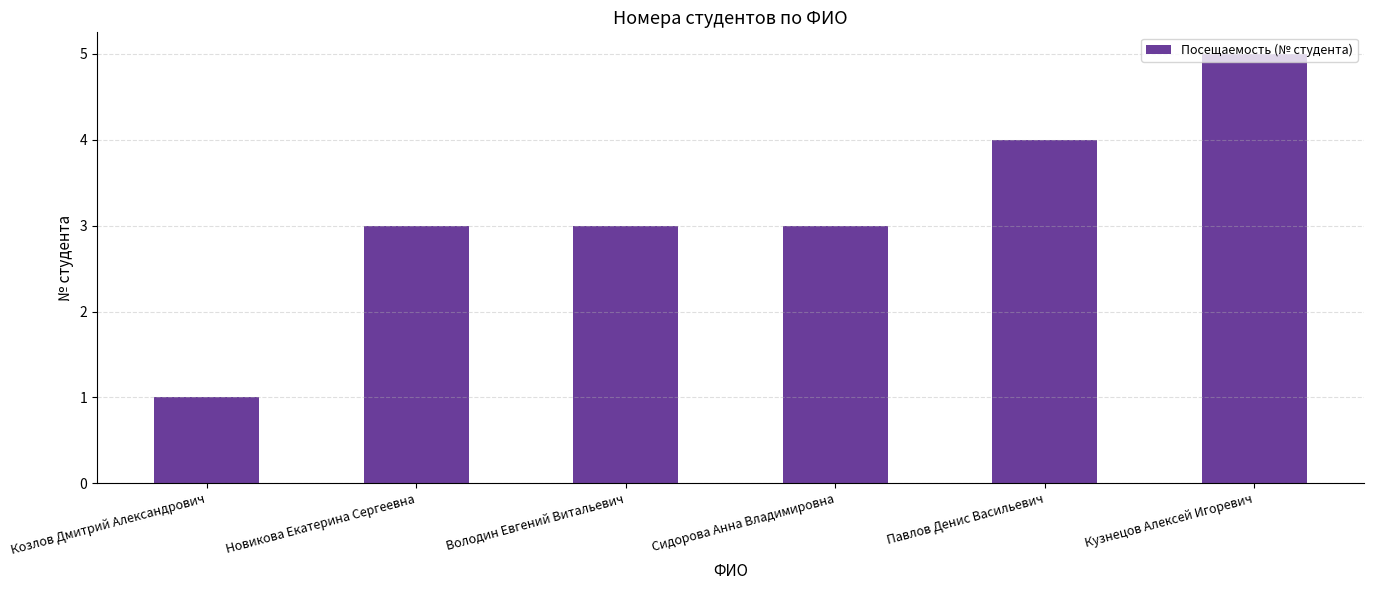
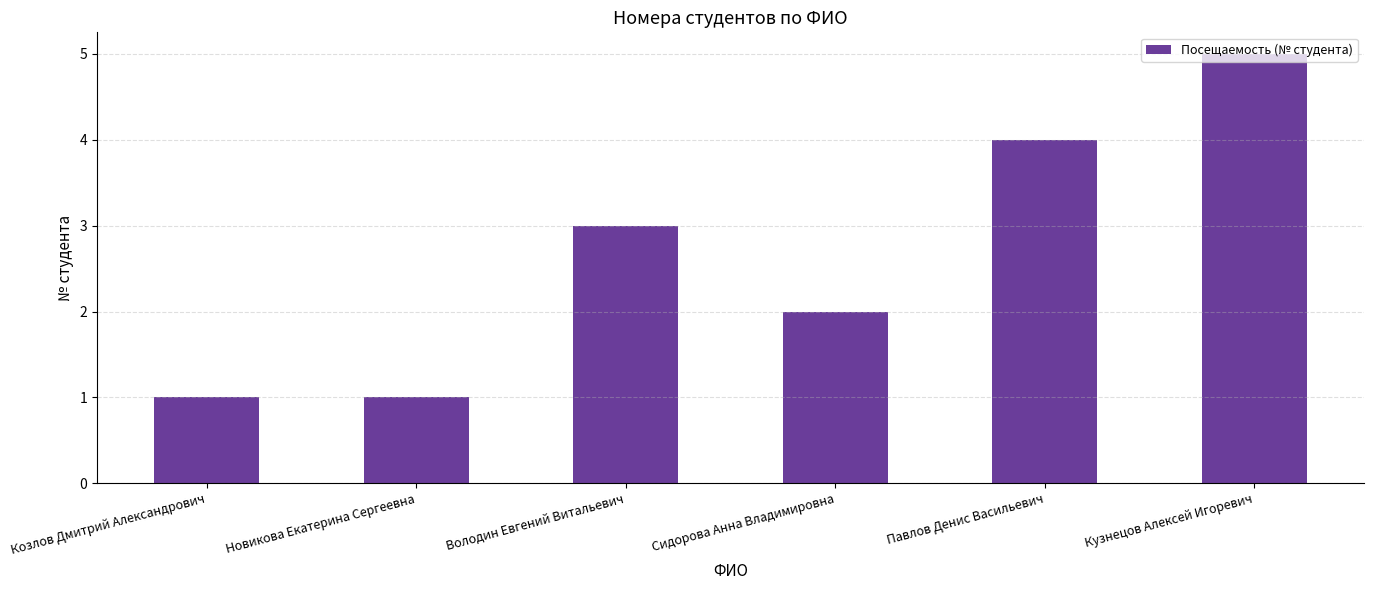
  {
    "Козлов Дмитрий Александрович": 1,
-   "Новикова Екатерина Сергеевна": 3,
+   "Новикова Екатерина Сергеевна": 1,
    "Володин Евгений Витальевич": 3,
-   "Сидорова Анна Владимировна": 3,
+   "Сидорова Анна Владимировна": 2,
    "Павлов Денис Васильевич": 4
  }
